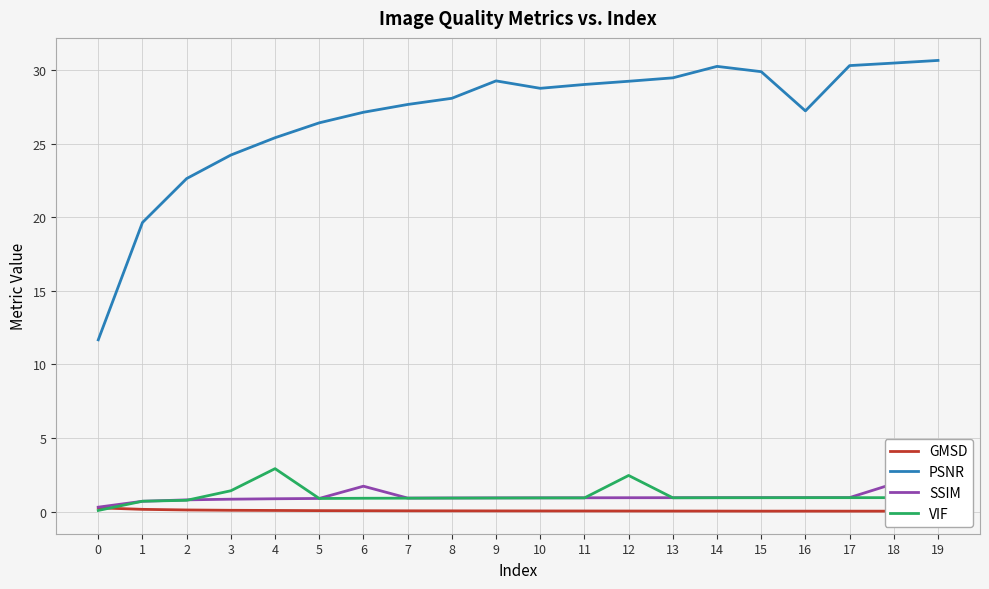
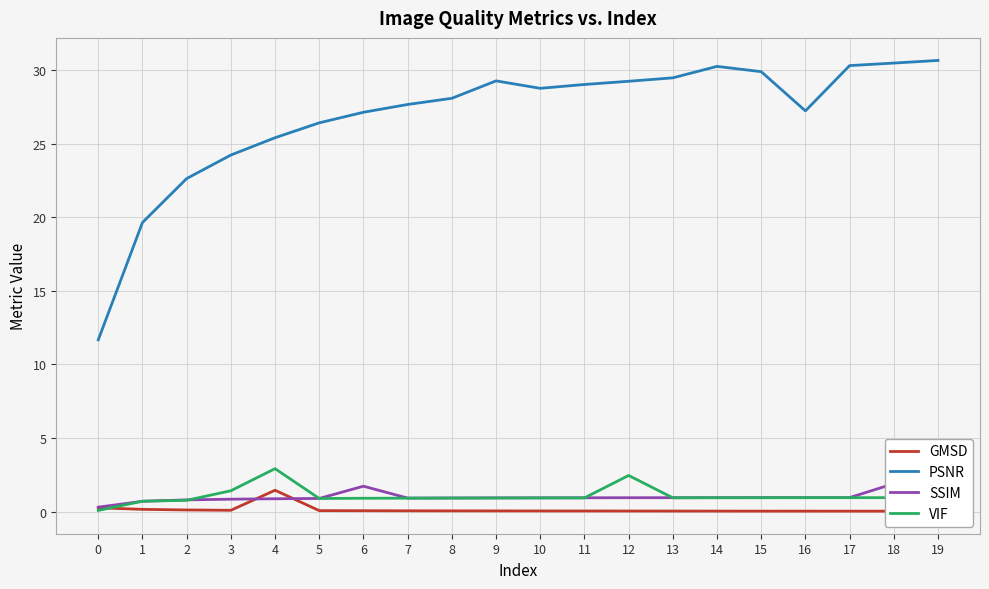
  {
    "GMSD": {
      "1": 0.2,
      "2": 0.1,
      "3": 0.1,
-     "4": 0.1,
+     "4": 1.5,
      "5": 0.1,
      "6": 0.1,
      "7": 0.1,
      "8": 0.1,
      "9": 0.0,
      "10": 0.0,
      "11": 0.0,
      "12": 0.0,
      "13": 0.0,
      "14": 0.0,
      "15": 0.0,
      "16": 0.0,
      "17": 0.0
    },
    "PSNR": {
      "0": 11.7,
      "1": 19.6,
      "2": 22.6,
      "3": 24.2,
      "4": 25.4,
      "5": 26.4,
      "6": 27.1,
      "7": 27.7,
      "8": 28.1,
      "9": 29.3,
      "10": 28.7,
      "11": 29.0,
      "12": 29.2,
      "13": 29.5,
      "14": 30.2,
      "15": 29.9,
      "16": 27.2,
      "17": 30.3,
      "18": 30.5,
      "19": 30.6
    },
    "SSIM": {
      "3": 0.8,
      "4": 0.9,
      "6": 1.7,
      "12": 0.9
    },
    "VIF": {
      "0": 0.1,
      "3": 1.4,
      "4": 2.9,
      "6": 0.9,
      "12": 2.5
    }
  }
